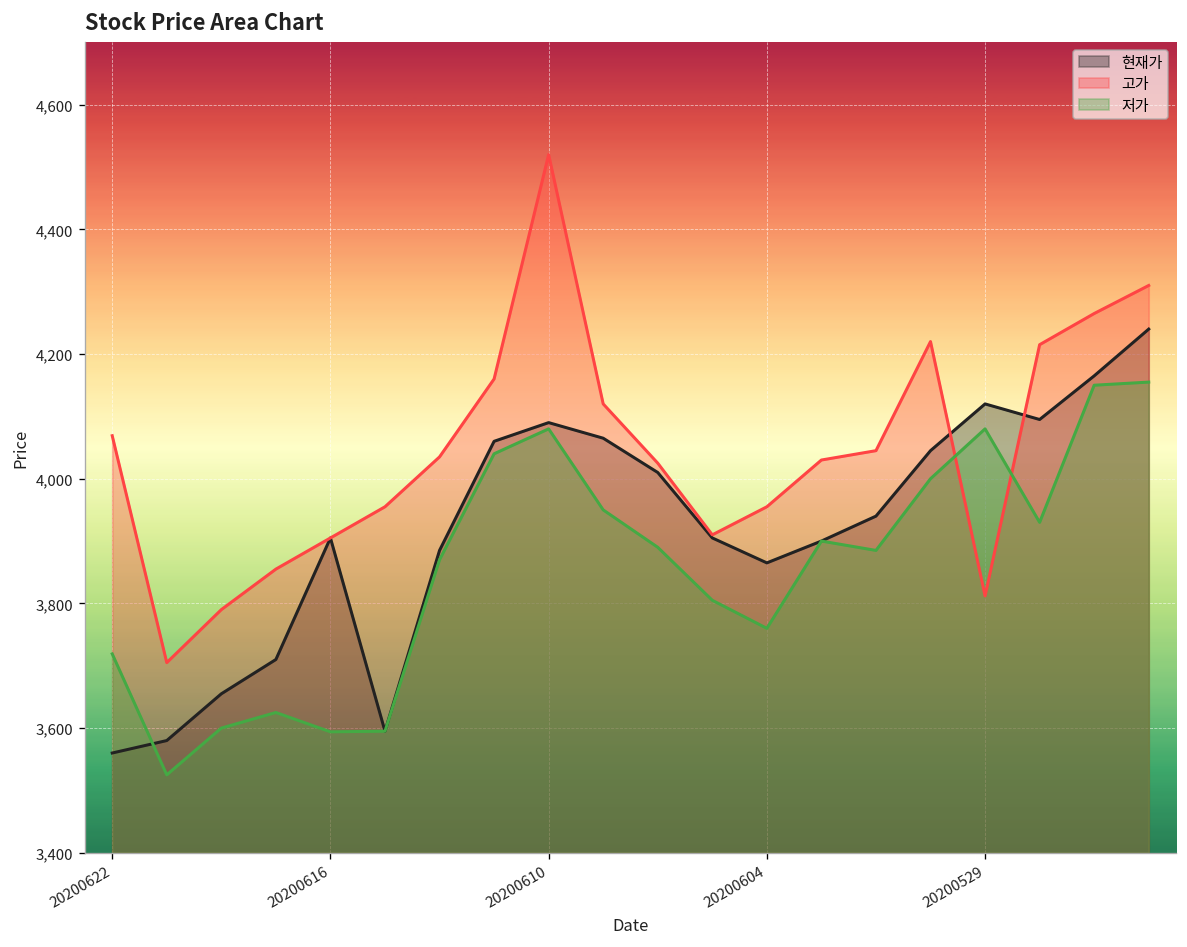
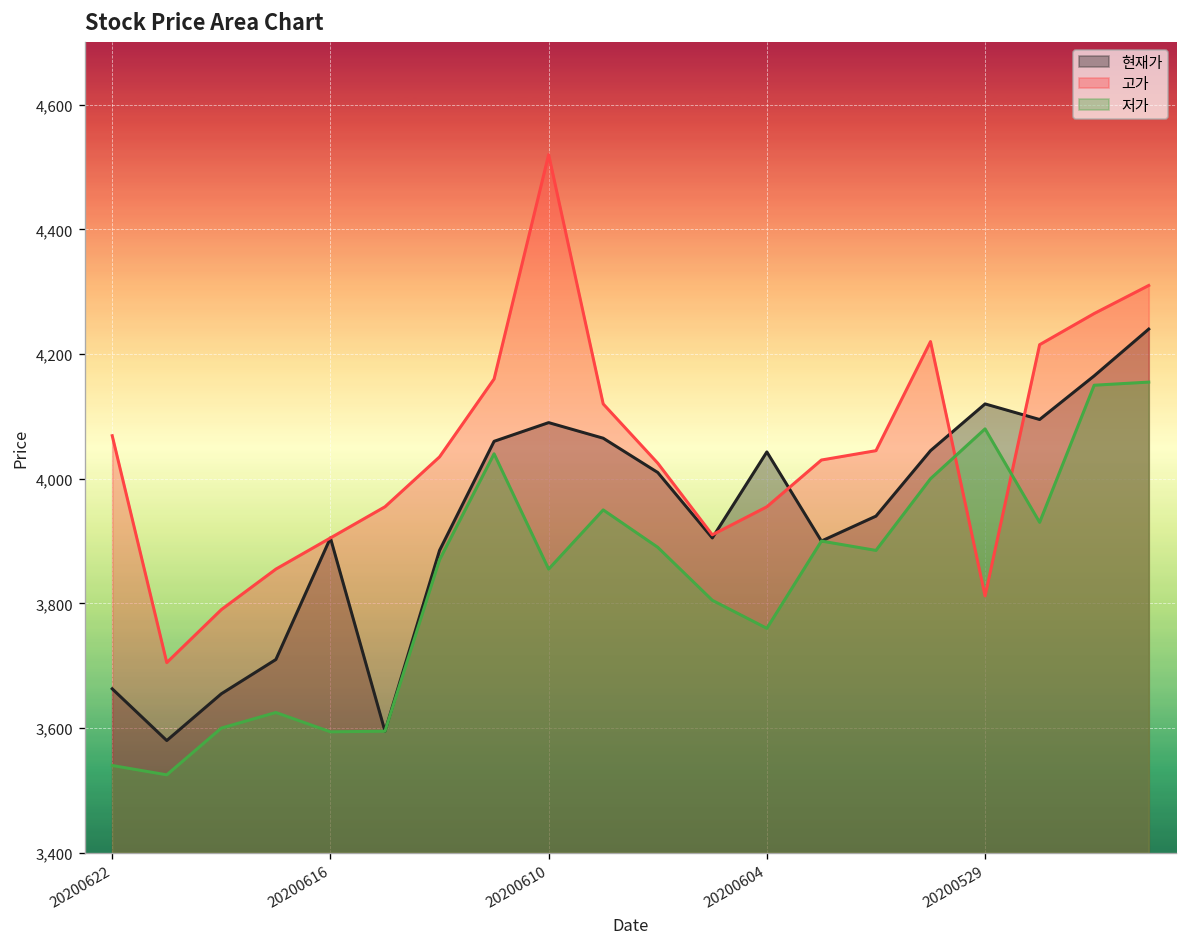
  {
    "현재가": {
-     "20200622": "3,560",
+     "20200622": "3,660",
      "20200610": "4,090",
-     "20200604": "3,870",
+     "20200604": "4,040",
      "20200529": "4,120"
    },
    "고가": {
      "20200622": "4,070",
      "20200610": "4,520",
      "20200604": "3,960",
      "20200529": "3,810"
    },
    "저가": {
-     "20200622": "3,720",
+     "20200622": "3,540",
      "20200616": "3,590",
-     "20200610": "4,080",
+     "20200610": "3,860",
      "20200604": "3,760",
      "20200529": "4,080"
    }
  }
